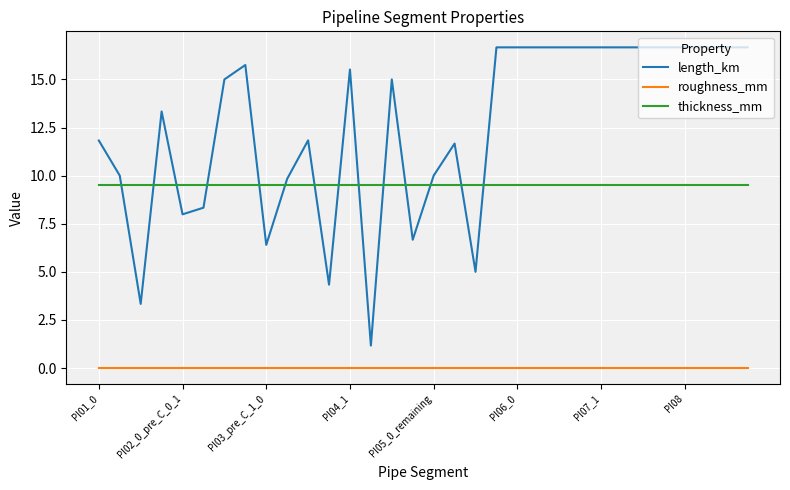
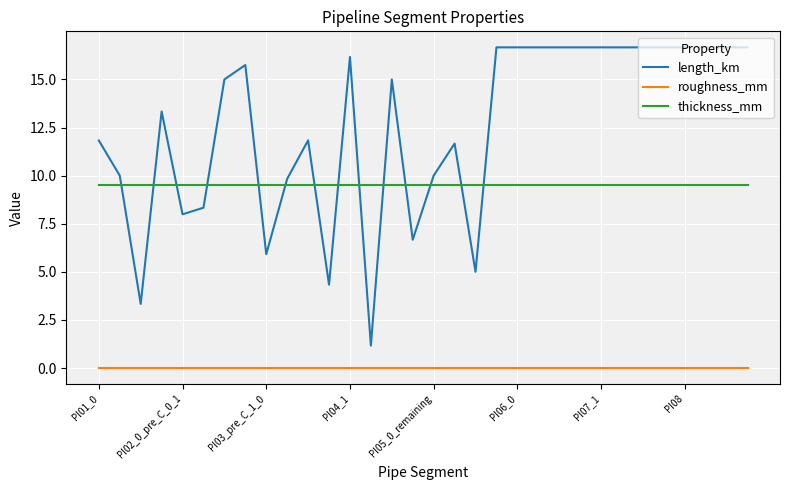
  {
    "length_km": {
      "PI01_0": 11.8,
      "PI02_0_pre_C_0_1": 8.0,
-     "PI03_pre_C_1_0": 6.4,
-     "PI04_1": 15.5,
+     "PI03_pre_C_1_0": 5.9,
+     "PI04_1": 16.2,
      "PI05_0_remaining": 10.0,
      "PI06_0": 16.7,
      "PI07_1": 16.7
    },
    "roughness_mm": {
      "PI01_0": 0.0,
      "PI02_0_pre_C_0_1": 0.0,
      "PI03_pre_C_1_0": 0.0,
      "PI04_1": 0.0,
      "PI05_0_remaining": 0.0,
      "PI06_0": 0.0,
      "PI07_1": 0.0,
      "PI08": 0.0
    },
    "thickness_mm": {
      "PI01_0": 9.5,
      "PI02_0_pre_C_0_1": 9.5,
      "PI03_pre_C_1_0": 9.5,
      "PI04_1": 9.5,
      "PI05_0_remaining": 9.5,
      "PI06_0": 9.5,
      "PI07_1": 9.5,
      "PI08": 9.5
    }
  }
